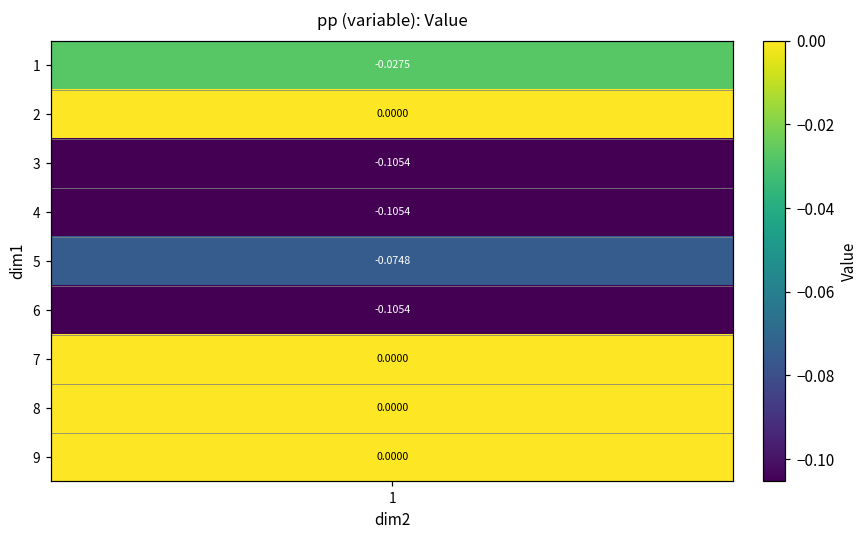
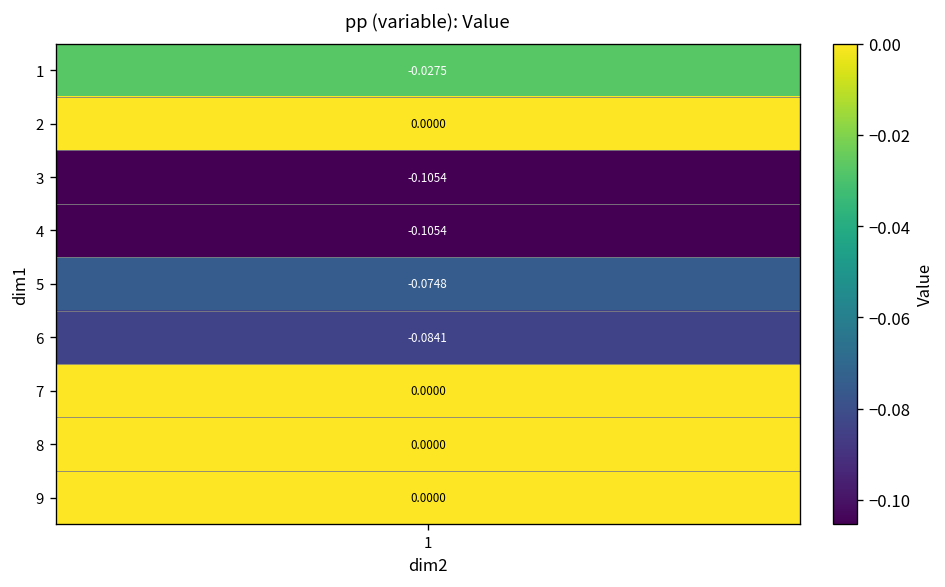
  {
    "1": {
      "1": -0.0275
    },
    "2": {
      "1": 0.0000
    },
    "3": {
      "1": -0.1054
    },
    "4": {
      "1": -0.1054
    },
    "5": {
      "1": -0.0748
    },
    "6": {
-     "1": -0.1054
+     "1": -0.0841
    },
    "7": {
      "1": 0.0000
    },
    "8": {
      "1": 0.0000
    },
    "9": {
      "1": 0.0000
    }
  }
